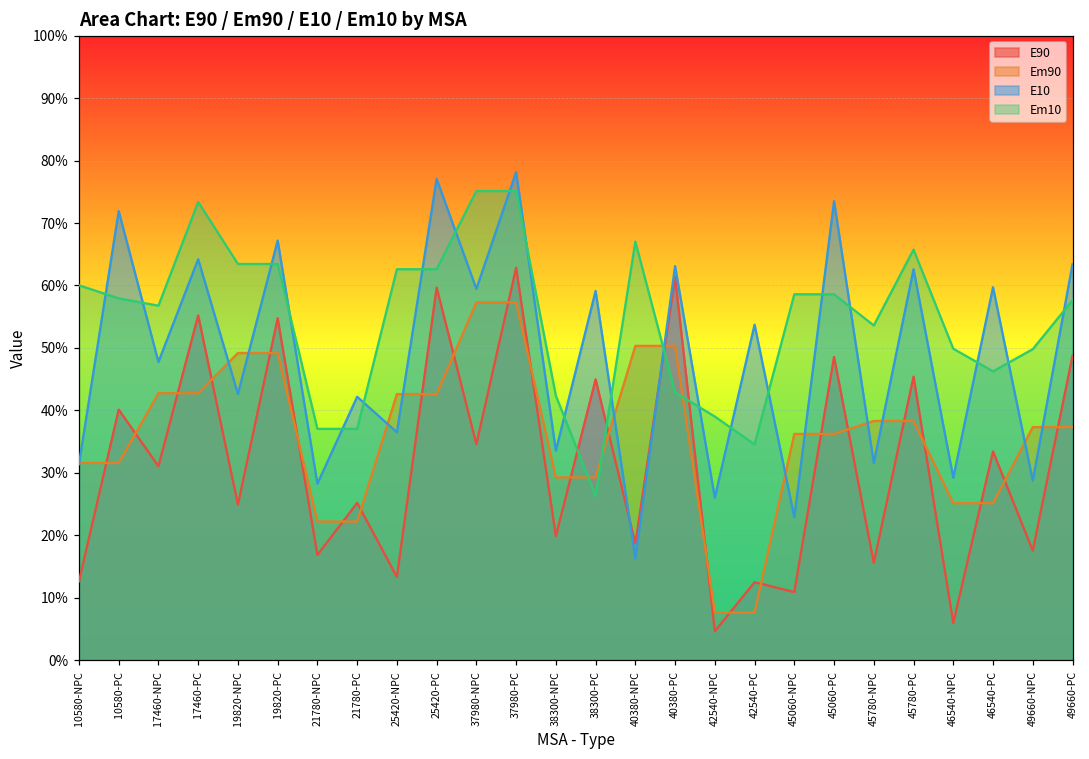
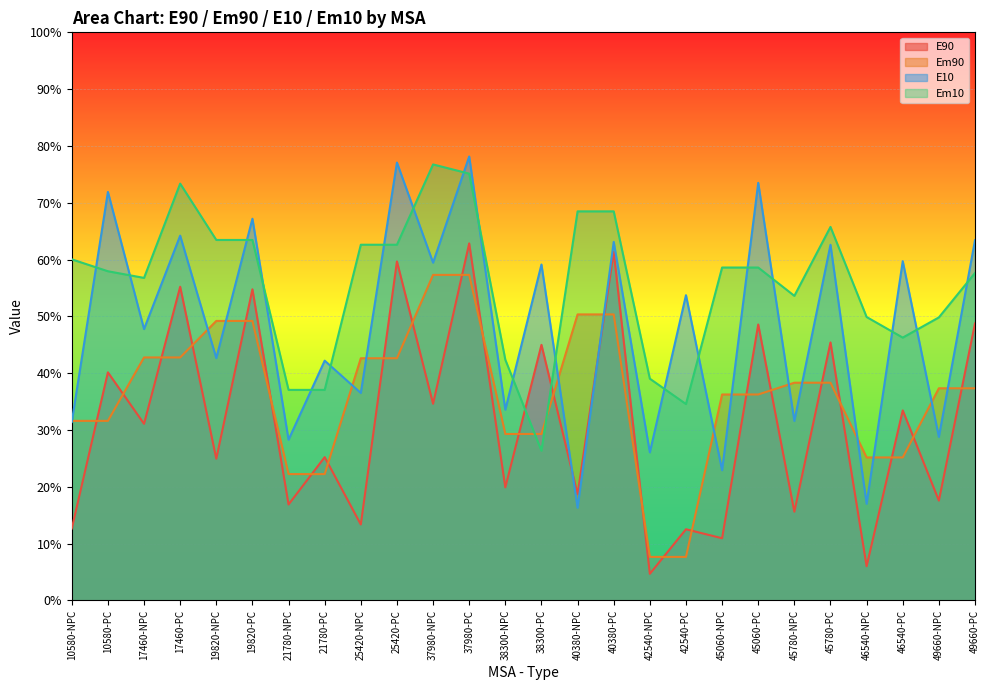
  {
    "E10": {
      "10580-PC": "72%",
      "17460-NPC": "48%",
      "17460-PC": "64%",
      "19820-NPC": "43%",
      "19820-PC": "67%",
      "21780-NPC": "28%",
      "21780-PC": "42%",
      "25420-NPC": "37%",
      "25420-PC": "77%",
      "37980-NPC": "59%",
      "37980-PC": "78%",
      "38300-NPC": "34%",
      "38300-PC": "59%",
      "40380-NPC": "16%",
      "40380-PC": "63%",
      "42540-NPC": "26%",
      "42540-PC": "54%",
      "45060-NPC": "23%",
      "45060-PC": "74%",
      "45780-NPC": "32%",
      "45780-PC": "63%",
-     "46540-NPC": "29%",
+     "46540-NPC": "17%",
      "46540-PC": "60%",
      "49660-NPC": "29%",
      "49660-PC": "63%"
    },
    "Em10": {
      "10580-NPC": "60%",
      "10580-PC": "58%",
      "17460-NPC": "57%",
      "17460-PC": "73%",
      "19820-NPC": "63%",
      "19820-PC": "63%",
      "21780-NPC": "37%",
      "21780-PC": "37%",
      "25420-NPC": "63%",
      "25420-PC": "63%",
-     "37980-NPC": "75%",
+     "37980-NPC": "77%",
      "37980-PC": "75%",
      "38300-NPC": "42%",
      "38300-PC": "26%",
-     "40380-NPC": "67%",
-     "40380-PC": "43%",
+     "40380-NPC": "68%",
+     "40380-PC": "68%",
      "42540-NPC": "39%",
      "42540-PC": "35%",
      "45060-NPC": "59%",
      "45060-PC": "59%",
      "45780-NPC": "54%",
      "45780-PC": "66%",
      "46540-NPC": "50%",
      "46540-PC": "46%",
      "49660-NPC": "50%",
      "49660-PC": "58%"
    }
  }
